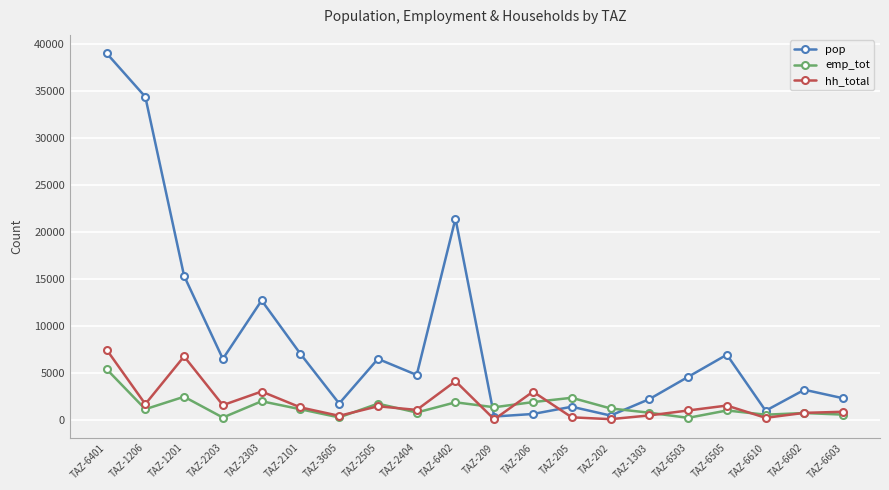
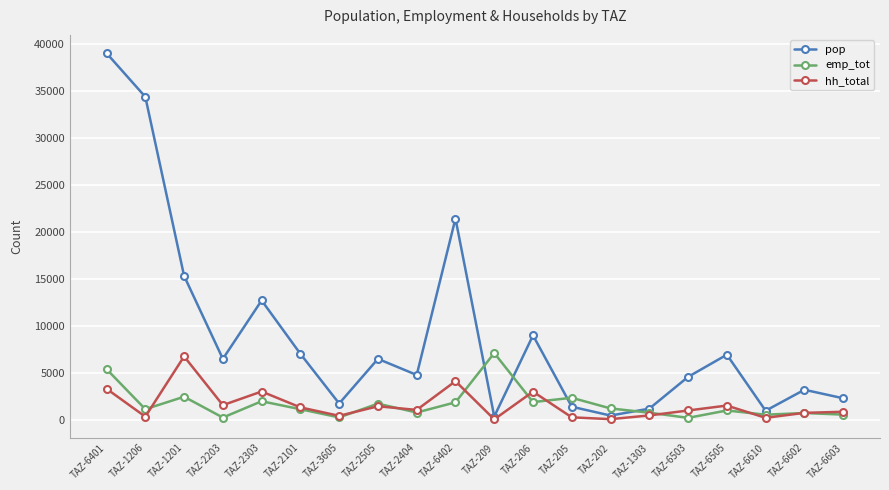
  {
    "pop": {
      "TAZ-6401": 39000,
      "TAZ-1206": 34000,
      "TAZ-1201": 15000,
      "TAZ-2203": 7000,
      "TAZ-2303": 13000,
      "TAZ-2101": 7000,
      "TAZ-3605": 2000,
      "TAZ-2505": 7000,
      "TAZ-2404": 5000,
      "TAZ-6402": 21000,
      "TAZ-209": 0,
-     "TAZ-206": 1000,
+     "TAZ-206": 9000,
      "TAZ-205": 1000,
      "TAZ-202": 0,
-     "TAZ-1303": 2000,
+     "TAZ-1303": 1000,
      "TAZ-6503": 5000,
      "TAZ-6505": 7000,
      "TAZ-6610": 1000,
      "TAZ-6602": 3000,
      "TAZ-6603": 2000
    },
    "emp_tot": {
      "TAZ-6401": 5000,
      "TAZ-1206": 1000,
      "TAZ-1201": 2000,
      "TAZ-2203": 0,
      "TAZ-2303": 2000,
      "TAZ-2505": 2000,
      "TAZ-2404": 1000,
      "TAZ-6402": 2000,
-     "TAZ-209": 1000,
+     "TAZ-209": 7000,
      "TAZ-206": 2000,
      "TAZ-205": 2000,
      "TAZ-202": 1000,
      "TAZ-1303": 1000,
      "TAZ-6503": 0,
      "TAZ-6505": 1000,
      "TAZ-6610": 1000,
      "TAZ-6603": 1000
    },
    "hh_total": {
-     "TAZ-6401": 8000,
-     "TAZ-1206": 2000,
+     "TAZ-6401": 3000,
+     "TAZ-1206": 0,
      "TAZ-1201": 7000,
      "TAZ-2203": 2000,
      "TAZ-2303": 3000,
      "TAZ-2505": 1000,
      "TAZ-2404": 1000,
      "TAZ-6402": 4000,
      "TAZ-209": 0,
      "TAZ-206": 3000,
      "TAZ-205": 0,
      "TAZ-202": 0,
      "TAZ-1303": 0,
      "TAZ-6503": 1000,
      "TAZ-6505": 2000,
      "TAZ-6610": 0,
      "TAZ-6603": 1000
    }
  }
